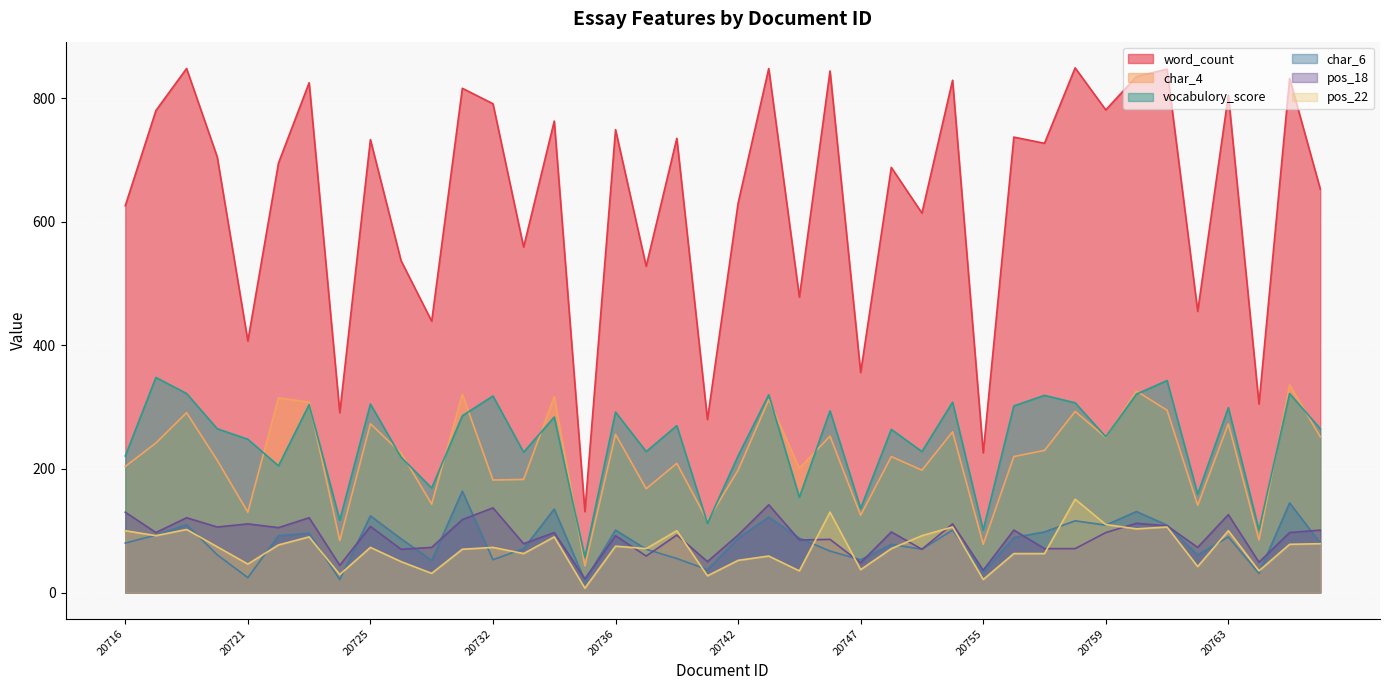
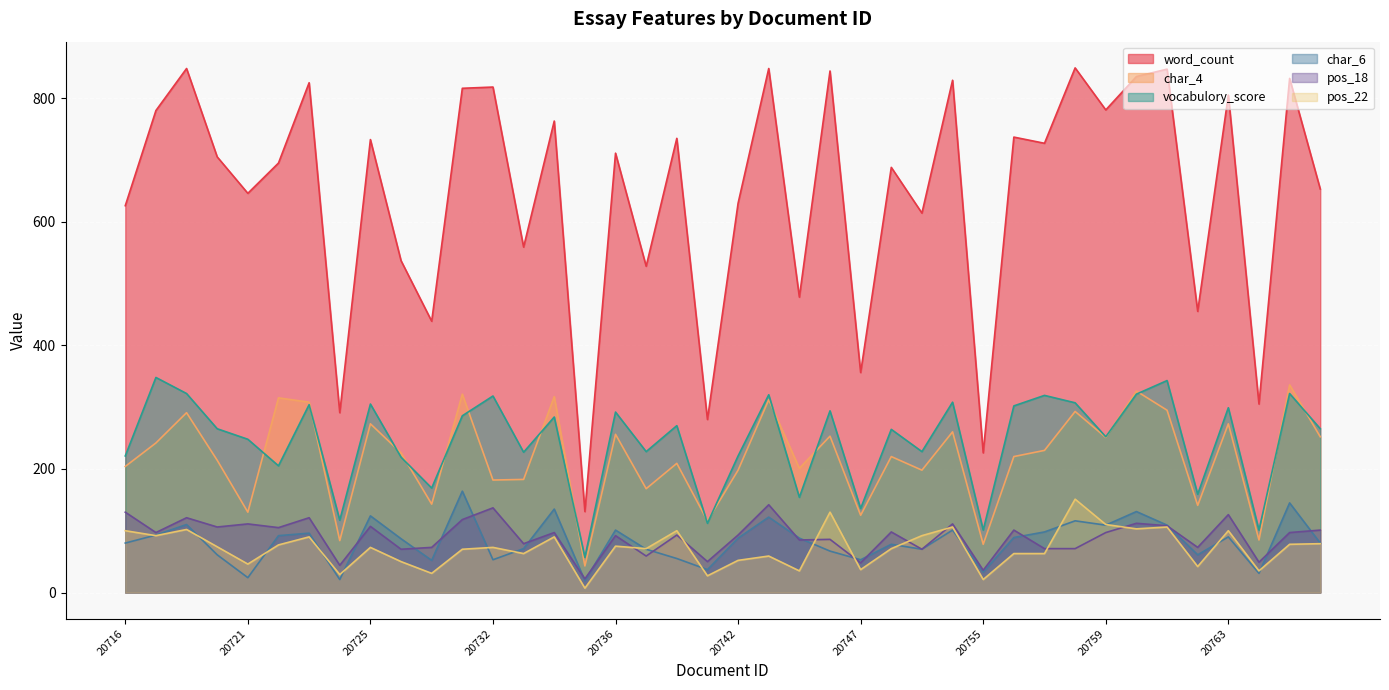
  {
    "word_count": {
      "20716": 630,
-     "20721": 410,
+     "20721": 650,
      "20725": 730,
-     "20732": 790,
-     "20736": 750,
+     "20732": 820,
+     "20736": 710,
      "20742": 630,
      "20747": 360,
      "20755": 230,
      "20759": 780
    }
  }
